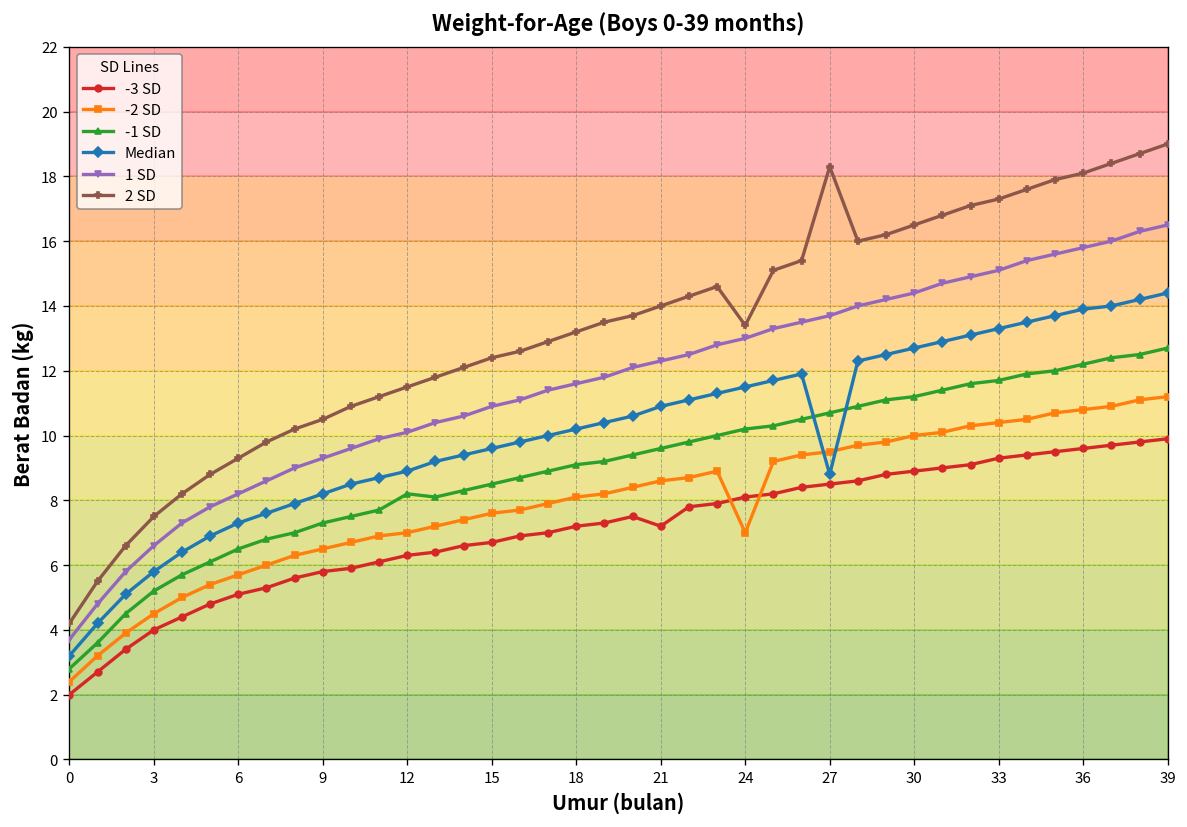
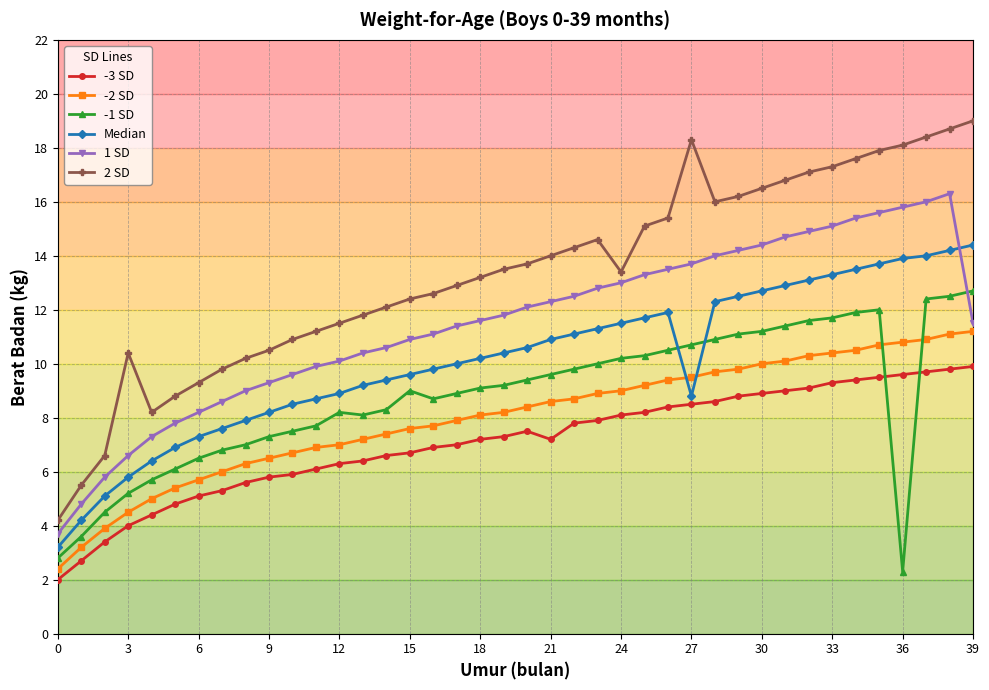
  {
    "-3 SD": {
      "0": 2.0,
      "3": 4.0,
      "6": 5.1,
      "9": 5.8,
      "12": 6.3,
      "15": 6.7,
      "18": 7.2,
      "21": 7.2,
      "24": 8.1,
      "27": 8.5,
      "30": 8.9,
      "33": 9.3,
      "36": 9.6,
      "39": 9.9
    },
    "-2 SD": {
      "0": 2.4,
      "3": 4.5,
      "6": 5.7,
      "9": 6.5,
      "12": 7,
      "15": 7.6,
      "18": 8.1,
      "21": 8.6,
-     "24": 7,
+     "24": 9,
      "27": 9.5,
      "30": 10,
      "33": 10.4,
      "36": 10.8,
      "39": 11.2
    },
    "-1 SD": {
      "0": 2.8,
      "3": 5.2,
      "6": 6.5,
      "9": 7.3,
      "12": 8.2,
-     "15": 8.5,
+     "15": 9.0,
      "18": 9.1,
      "21": 9.6,
      "24": 10.2,
      "27": 10.7,
      "30": 11.2,
      "33": 11.7,
-     "36": 12.2,
+     "36": 2.3,
      "39": 12.7
    },
    "Median": {
      "0": 3.2,
      "3": 5.8,
      "6": 7.3,
      "9": 8.2,
      "12": 8.9,
      "15": 9.6,
      "18": 10.2,
      "21": 10.9,
      "24": 11.5,
      "27": 8.8,
      "30": 12.7,
      "33": 13.3,
      "36": 13.9,
      "39": 14.4
    },
    "1 SD": {
      "0": 3.7,
      "3": 6.6,
      "6": 8.2,
      "9": 9.3,
      "12": 10.1,
      "15": 10.9,
      "18": 11.6,
      "21": 12.3,
      "24": 13.0,
      "27": 13.7,
      "30": 14.4,
      "33": 15.1,
      "36": 15.8,
-     "39": 16.5
+     "39": 11.5
    },
    "2 SD": {
      "0": 4.2,
-     "3": 7.5,
+     "3": 10.4,
      "6": 9.3,
      "9": 10.5,
      "12": 11.5,
      "15": 12.4,
      "18": 13.2,
      "21": 14.0,
      "24": 13.4,
      "27": 18.3,
      "30": 16.5,
      "33": 17.3,
      "36": 18.1,
      "39": 19.0
    }
  }
